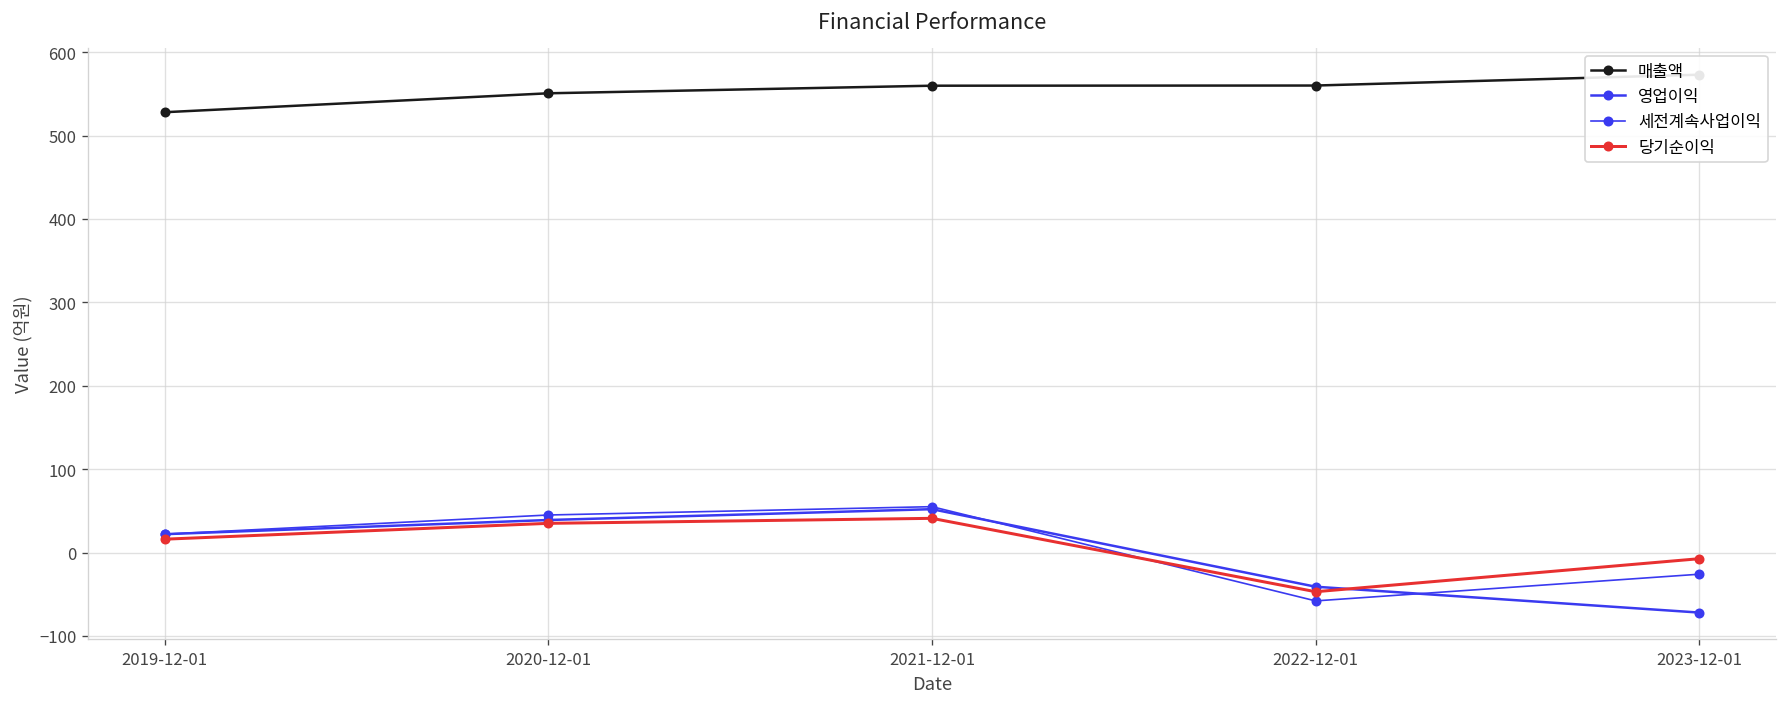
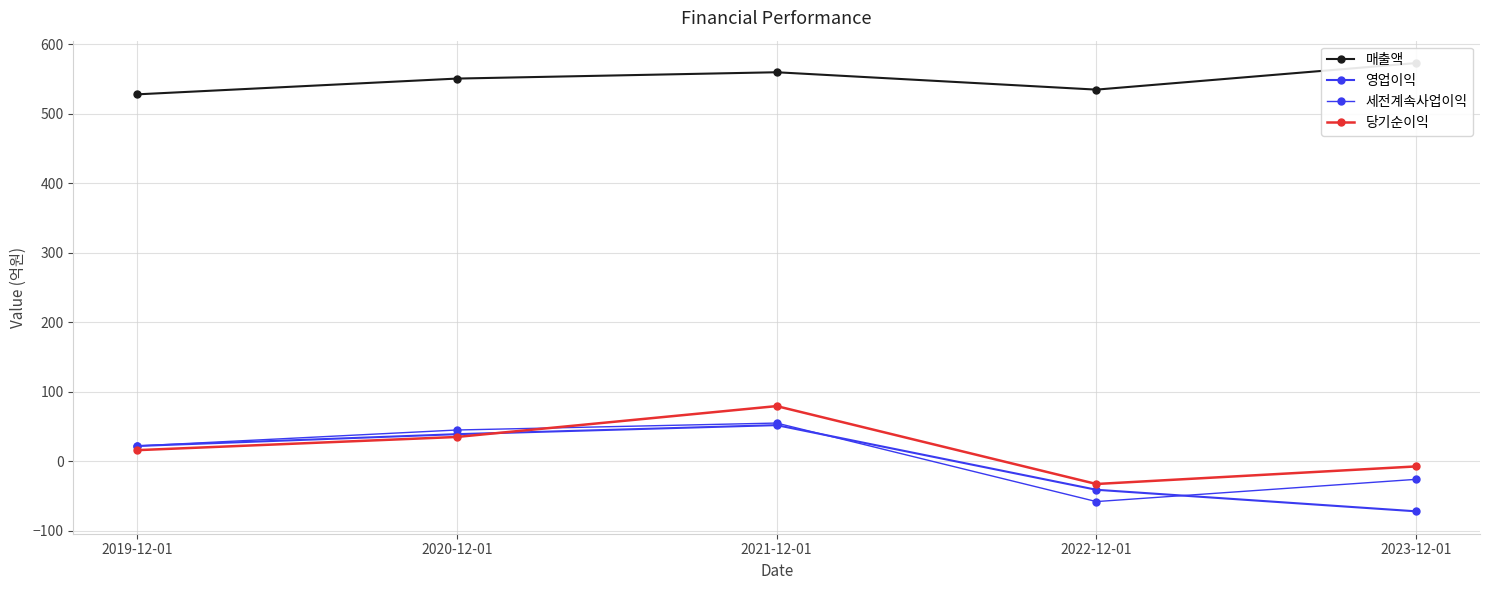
  {
    "매출액": {
      "2019-12-01": 530,
      "2020-12-01": 550,
      "2021-12-01": 560,
-     "2022-12-01": 560
+     "2022-12-01": 530
    },
    "당기순이익": {
      "2019-12-01": 20,
      "2020-12-01": 40,
-     "2021-12-01": 40,
-     "2022-12-01": -50,
+     "2021-12-01": 80,
+     "2022-12-01": -30,
      "2023-12-01": -10
    }
  }
